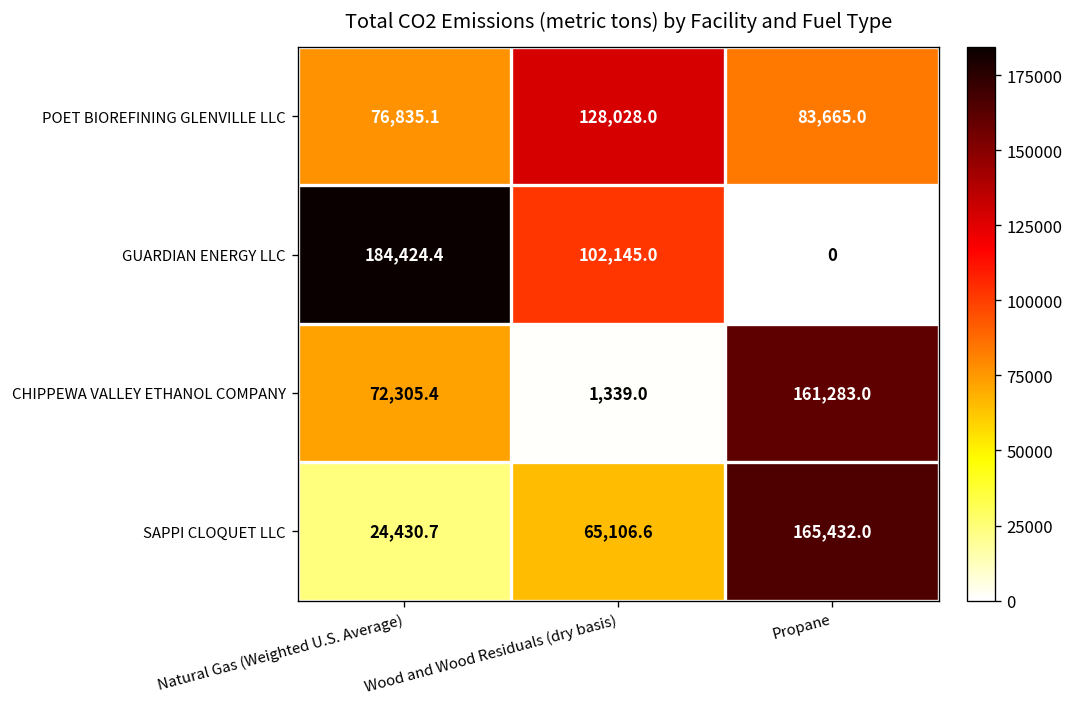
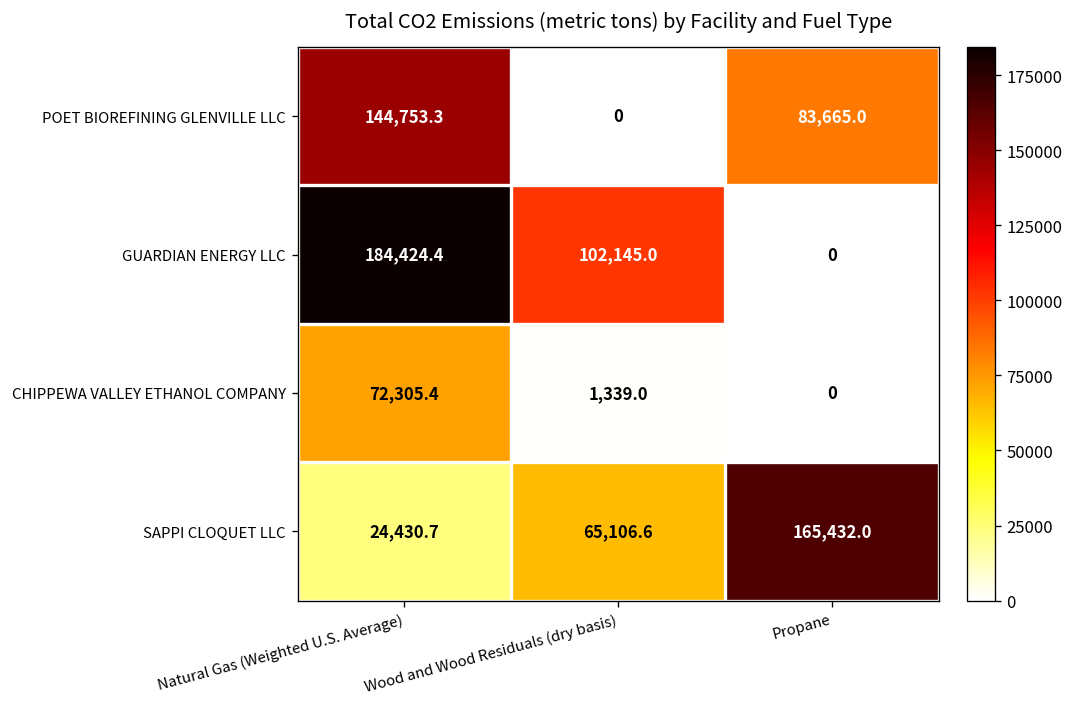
  {
    "POET BIOREFINING GLENVILLE LLC": {
-     "Natural Gas (Weighted U.S. Average)": "76,835.1",
-     "Wood and Wood Residuals (dry basis)": "128,028.0",
+     "Natural Gas (Weighted U.S. Average)": "144,753.3",
+     "Wood and Wood Residuals (dry basis)": "0",
      "Propane": "83,665.0"
    },
    "GUARDIAN ENERGY LLC": {
      "Natural Gas (Weighted U.S. Average)": "184,424.4",
      "Wood and Wood Residuals (dry basis)": "102,145.0",
      "Propane": "0"
    },
    "CHIPPEWA VALLEY ETHANOL COMPANY": {
      "Natural Gas (Weighted U.S. Average)": "72,305.4",
      "Wood and Wood Residuals (dry basis)": "1,339.0",
-     "Propane": "161,283.0"
+     "Propane": "0"
    },
    "SAPPI CLOQUET LLC": {
      "Natural Gas (Weighted U.S. Average)": "24,430.7",
      "Wood and Wood Residuals (dry basis)": "65,106.6",
      "Propane": "165,432.0"
    }
  }
